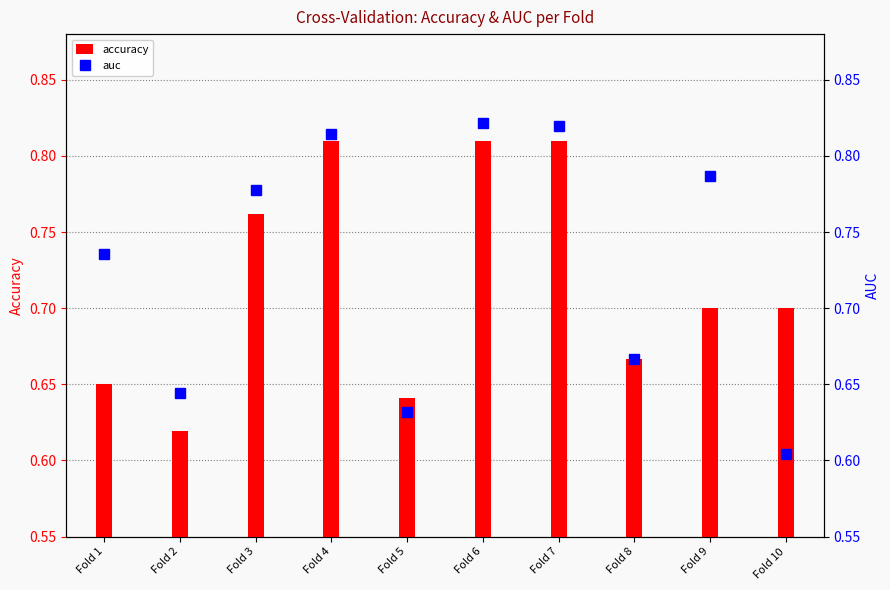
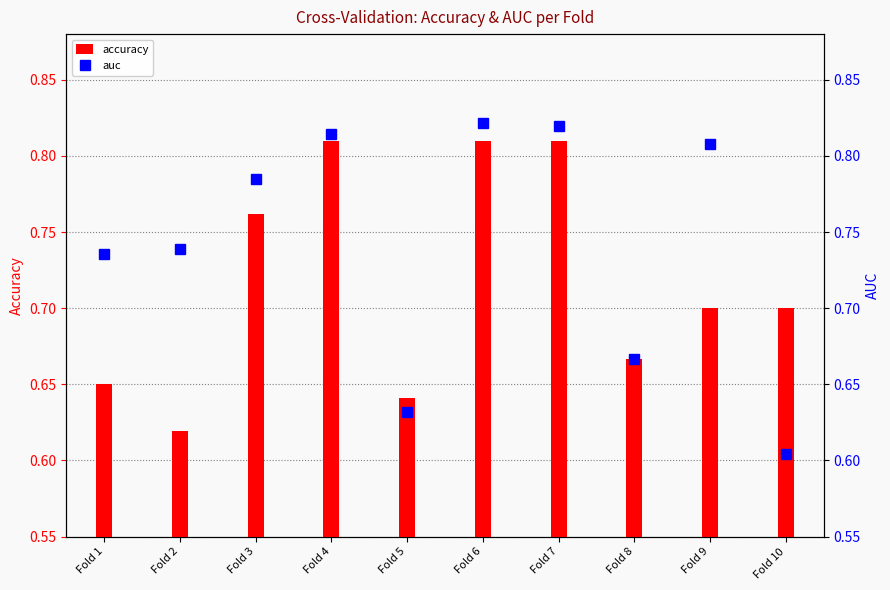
  {
    "accuracy": {
      "Fold 1": 0.650,
      "Fold 2": 0.619,
      "Fold 3": 0.762,
      "Fold 4": 0.810,
      "Fold 5": 0.641,
      "Fold 6": 0.810,
      "Fold 7": 0.810,
      "Fold 8": 0.667,
      "Fold 9": 0.700,
      "Fold 10": 0.700
    },
    "auc": {
      "Fold 1": 0.736,
-     "Fold 2": 0.644,
-     "Fold 3": 0.778,
+     "Fold 2": 0.739,
+     "Fold 3": 0.785,
      "Fold 4": 0.815,
      "Fold 5": 0.632,
      "Fold 6": 0.821,
      "Fold 7": 0.820,
      "Fold 8": 0.667,
-     "Fold 9": 0.787,
+     "Fold 9": 0.808,
      "Fold 10": 0.604
    }
  }
